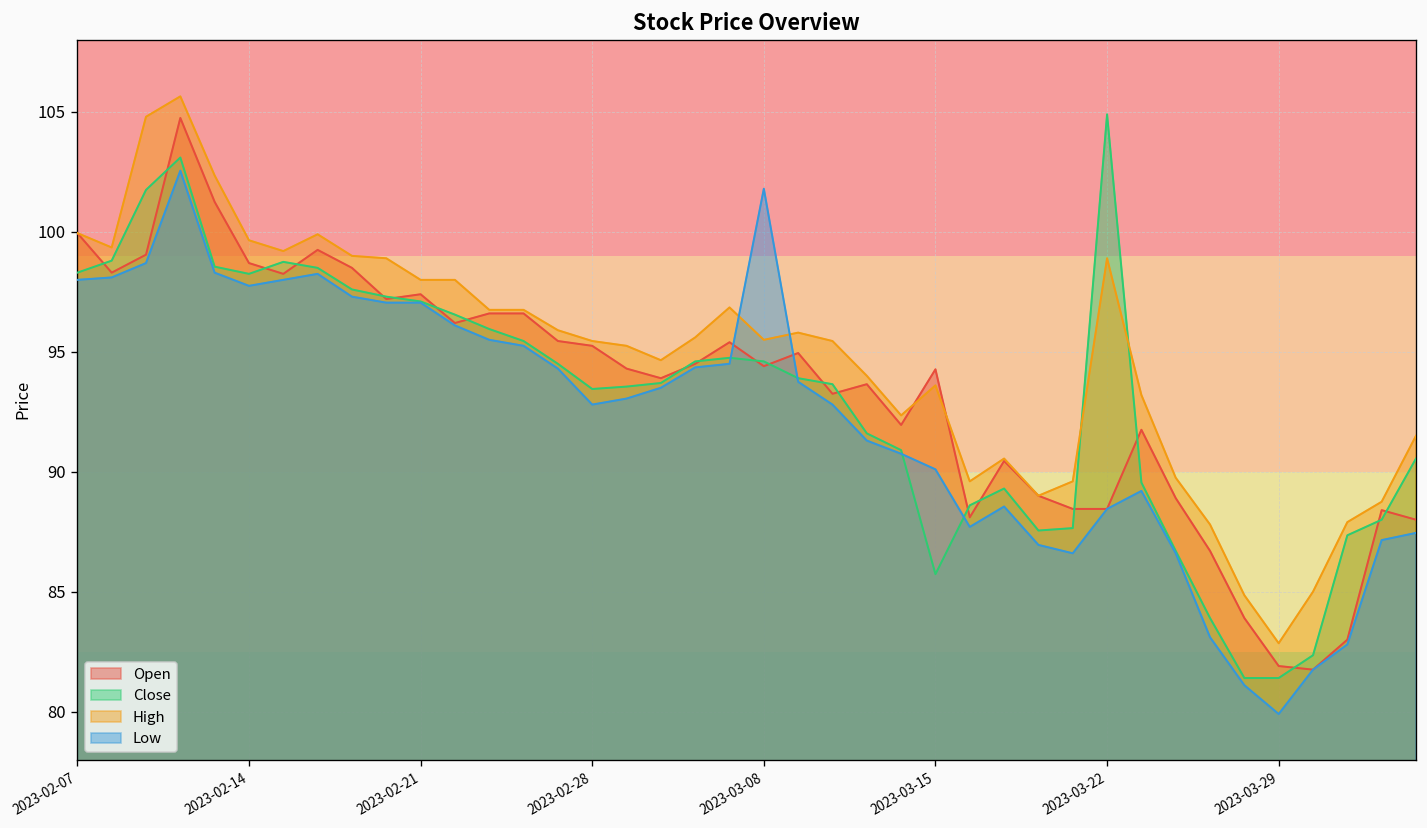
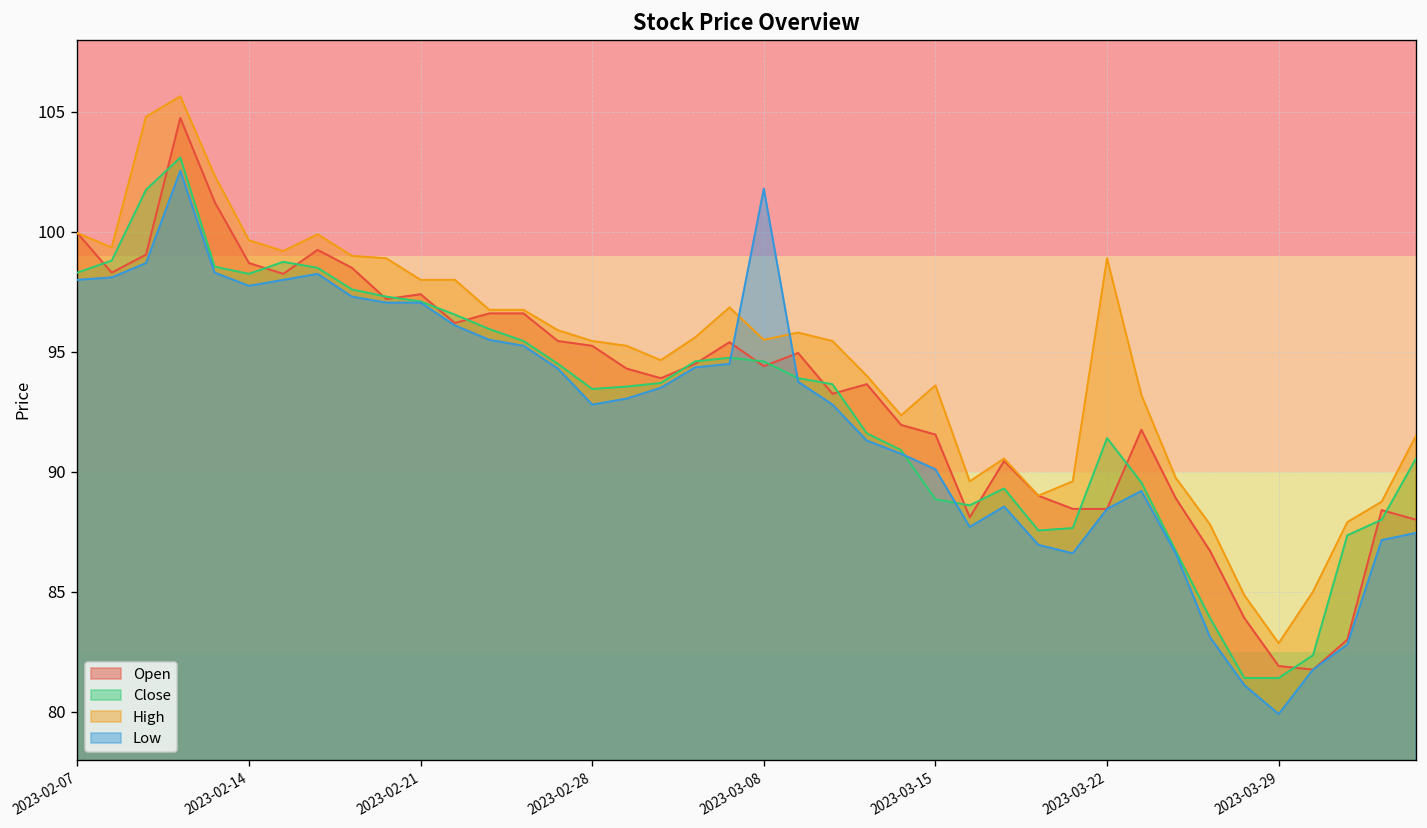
  {
    "Open": {
      "2023-02-14": 98.7,
      "2023-02-21": 97.4,
      "2023-02-28": 95.3,
      "2023-03-08": 94.4,
-     "2023-03-15": 94.3,
+     "2023-03-15": 91.6,
      "2023-03-29": 81.9
    },
    "Close": {
      "2023-02-07": 98.3,
      "2023-02-14": 98.3,
      "2023-02-28": 93.5,
      "2023-03-08": 94.6,
-     "2023-03-15": 85.7,
-     "2023-03-22": 104.9,
+     "2023-03-15": 88.9,
+     "2023-03-22": 91.4,
      "2023-03-29": 81.4
    },
    "High": {
      "2023-02-14": 99.7,
      "2023-02-21": 98.0,
      "2023-02-28": 95.5,
      "2023-03-08": 95.5,
      "2023-03-15": 93.6,
      "2023-03-22": 98.9,
      "2023-03-29": 82.9
    },
    "Low": {
      "2023-02-07": 98.0,
      "2023-02-14": 97.8,
      "2023-02-28": 92.8,
      "2023-03-08": 101.8,
      "2023-03-15": 90.1,
      "2023-03-29": 79.9
    }
  }
